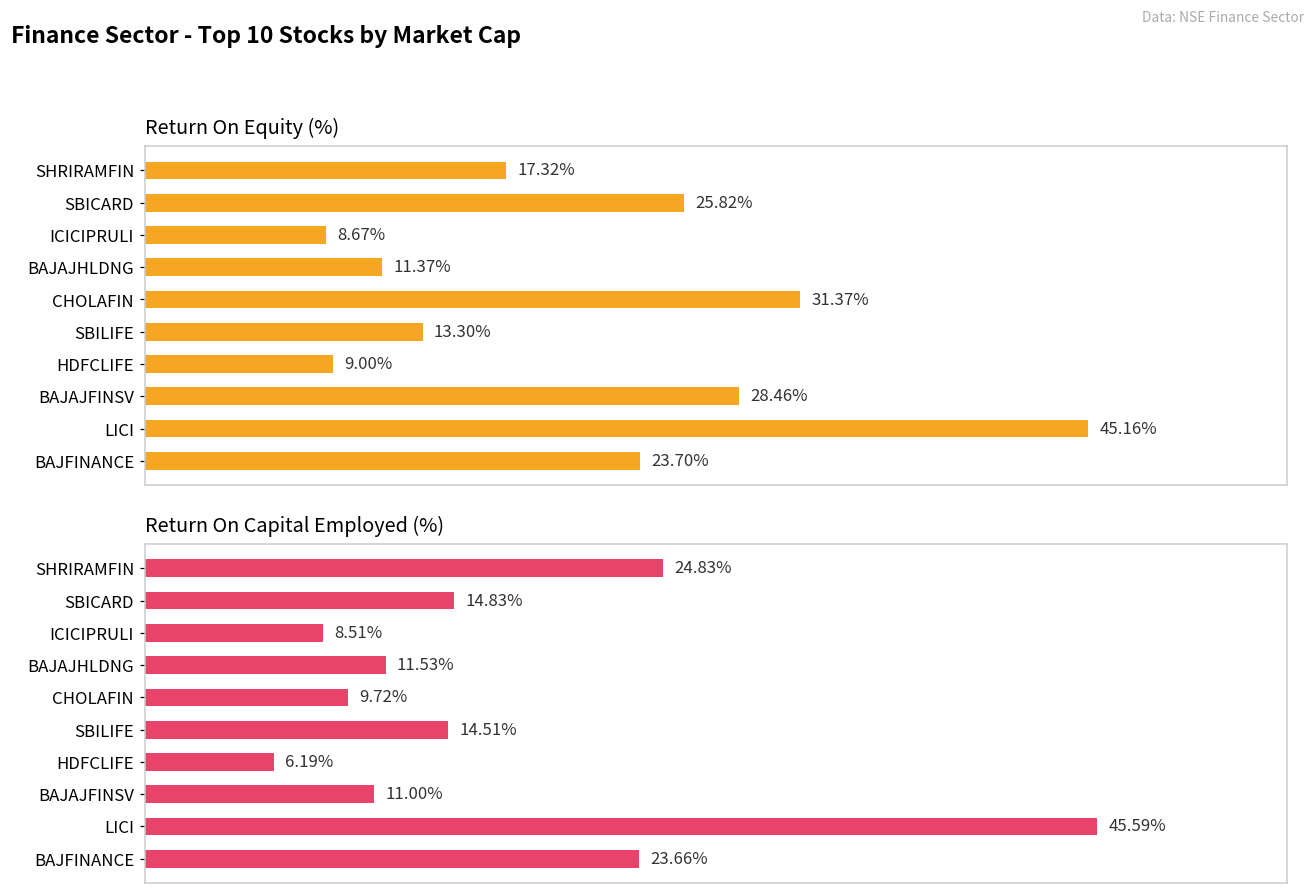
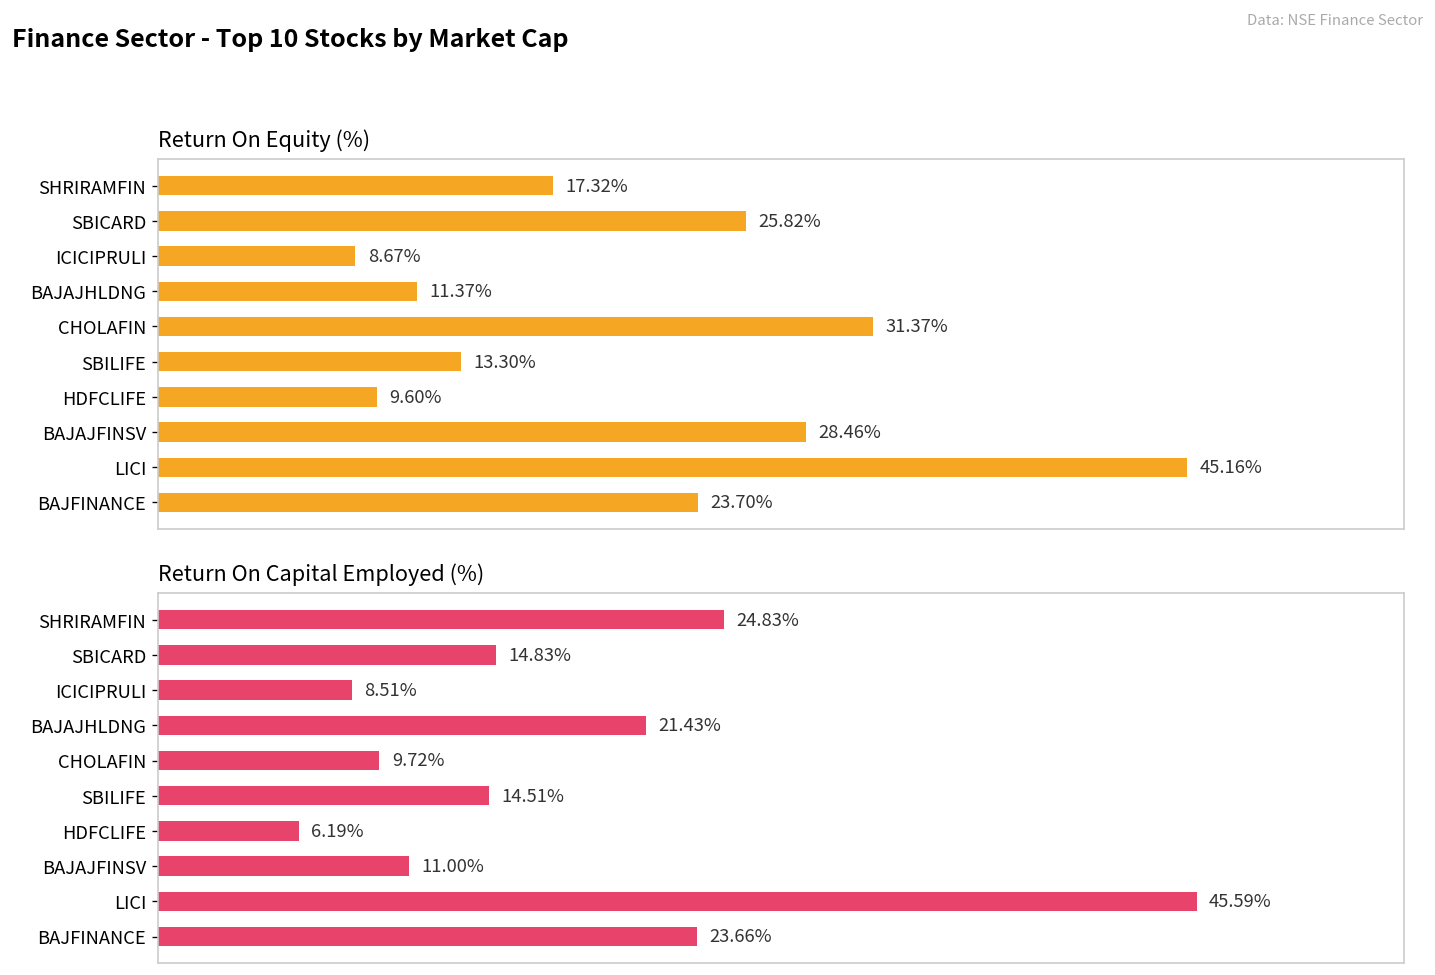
  {
    "Return On Equity (%)": {
      "SHRIRAMFIN": "17.32%",
      "SBICARD": "25.82%",
      "ICICIPRULI": "8.67%",
      "BAJAJHLDNG": "11.37%",
      "CHOLAFIN": "31.37%",
      "SBILIFE": "13.30%",
-     "HDFCLIFE": "9.00%",
+     "HDFCLIFE": "9.60%",
      "BAJAJFINSV": "28.46%",
      "LICI": "45.16%",
      "BAJFINANCE": "23.70%"
    },
    "Return On Capital Employed (%)": {
      "SHRIRAMFIN": "24.83%",
      "SBICARD": "14.83%",
      "ICICIPRULI": "8.51%",
-     "BAJAJHLDNG": "11.53%",
+     "BAJAJHLDNG": "21.43%",
      "CHOLAFIN": "9.72%",
      "SBILIFE": "14.51%",
      "HDFCLIFE": "6.19%",
      "BAJAJFINSV": "11.00%",
      "LICI": "45.59%",
      "BAJFINANCE": "23.66%"
    }
  }
